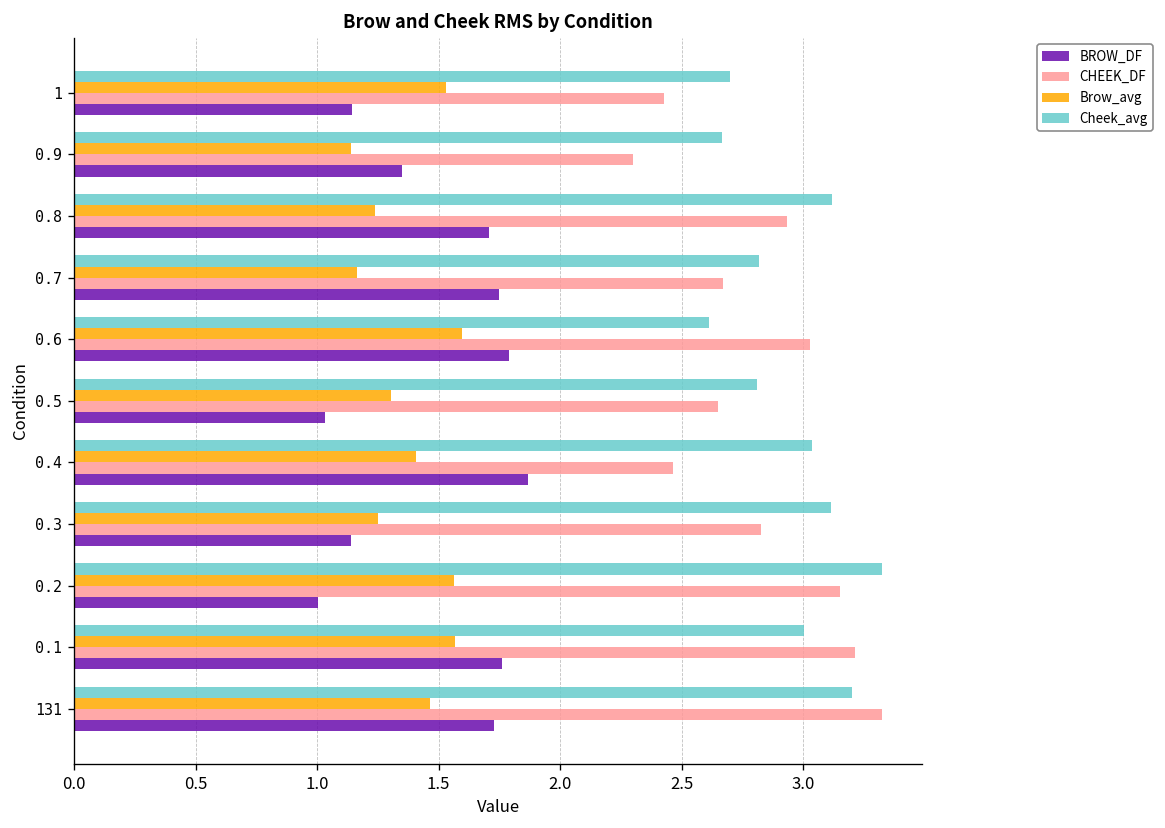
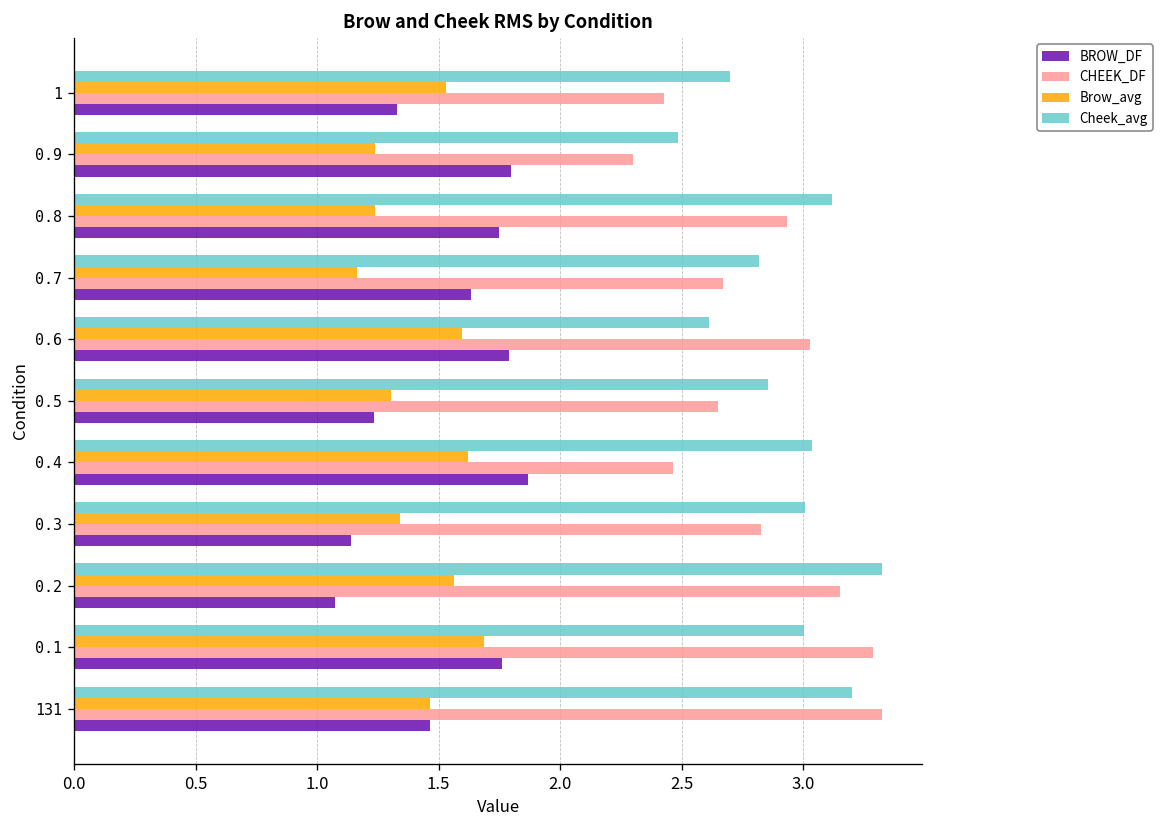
  {
    "BROW_DF": {
-     "1": 1.14,
-     "0.9": 1.35,
-     "0.8": 1.71,
-     "0.7": 1.75,
+     "1": 1.33,
+     "0.9": 1.80,
+     "0.8": 1.75,
+     "0.7": 1.63,
      "0.6": 1.79,
-     "0.5": 1.03,
+     "0.5": 1.23,
      "0.4": 1.87,
      "0.3": 1.14,
-     "0.2": 1.00,
+     "0.2": 1.07,
      "0.1": 1.76,
-     "131": 1.73
+     "131": 1.47
    },
    "CHEEK_DF": {
      "1": 2.43,
      "0.9": 2.30,
      "0.8": 2.93,
      "0.7": 2.67,
      "0.6": 3.03,
      "0.5": 2.65,
      "0.4": 2.46,
      "0.3": 2.83,
      "0.2": 3.15,
-     "0.1": 3.21,
+     "0.1": 3.29,
      "131": 3.32
    },
    "Brow_avg": {
      "1": 1.53,
-     "0.9": 1.14,
+     "0.9": 1.24,
      "0.8": 1.24,
      "0.7": 1.16,
      "0.6": 1.60,
      "0.5": 1.30,
-     "0.4": 1.41,
-     "0.3": 1.25,
+     "0.4": 1.62,
+     "0.3": 1.34,
      "0.2": 1.56,
-     "0.1": 1.57,
+     "0.1": 1.69,
      "131": 1.47
    },
    "Cheek_avg": {
      "1": 2.70,
-     "0.9": 2.67,
+     "0.9": 2.48,
      "0.8": 3.12,
      "0.7": 2.82,
      "0.6": 2.61,
-     "0.5": 2.81,
+     "0.5": 2.85,
      "0.4": 3.04,
-     "0.3": 3.11,
+     "0.3": 3.01,
      "0.2": 3.32,
      "0.1": 3.00,
      "131": 3.20
    }
  }
